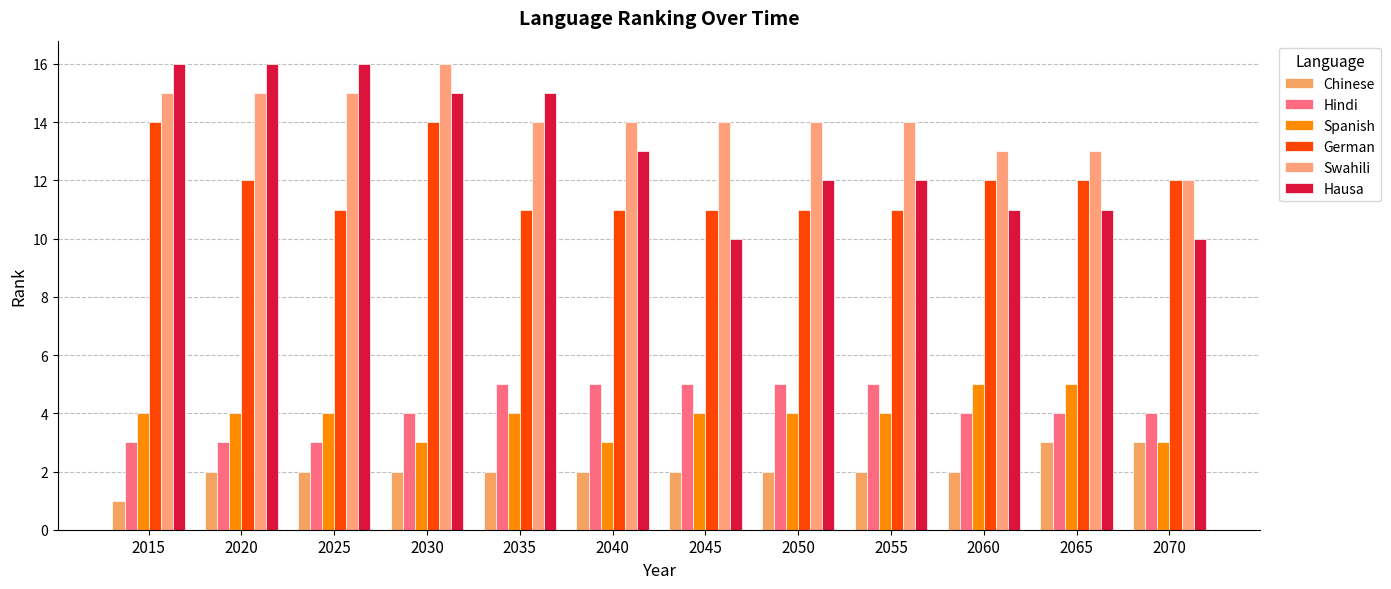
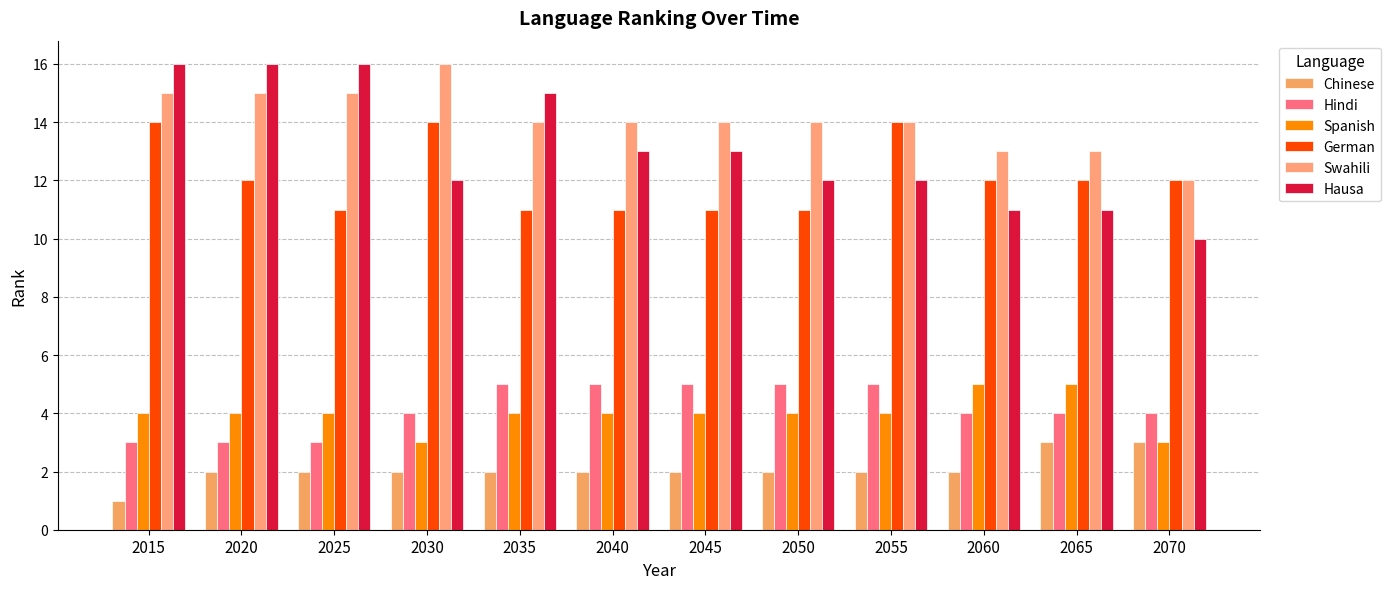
  {
    "Spanish": {
      "2015": 4,
      "2020": 4,
      "2025": 4,
      "2030": 3,
      "2035": 4,
-     "2040": 3,
+     "2040": 4,
      "2045": 4,
      "2050": 4,
      "2055": 4,
      "2060": 5,
      "2065": 5,
      "2070": 3
    },
    "German": {
      "2015": 14,
      "2020": 12,
      "2025": 11,
      "2030": 14,
      "2035": 11,
      "2040": 11,
      "2045": 11,
      "2050": 11,
-     "2055": 11,
+     "2055": 14,
      "2060": 12,
      "2065": 12,
      "2070": 12
    },
    "Hausa": {
      "2015": 16,
      "2020": 16,
      "2025": 16,
-     "2030": 15,
+     "2030": 12,
      "2035": 15,
      "2040": 13,
-     "2045": 10,
+     "2045": 13,
      "2050": 12,
      "2055": 12,
      "2060": 11,
      "2065": 11,
      "2070": 10
    }
  }
